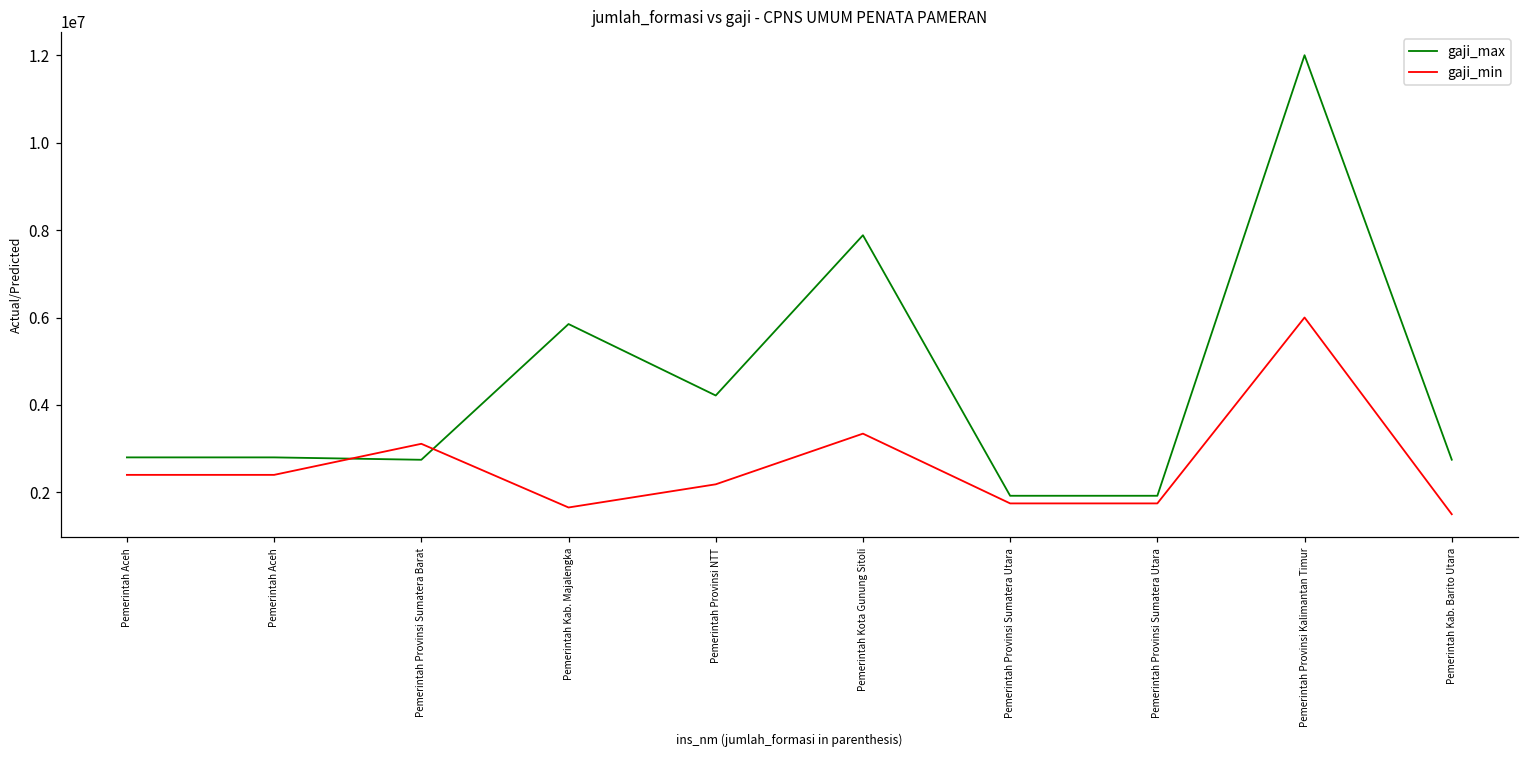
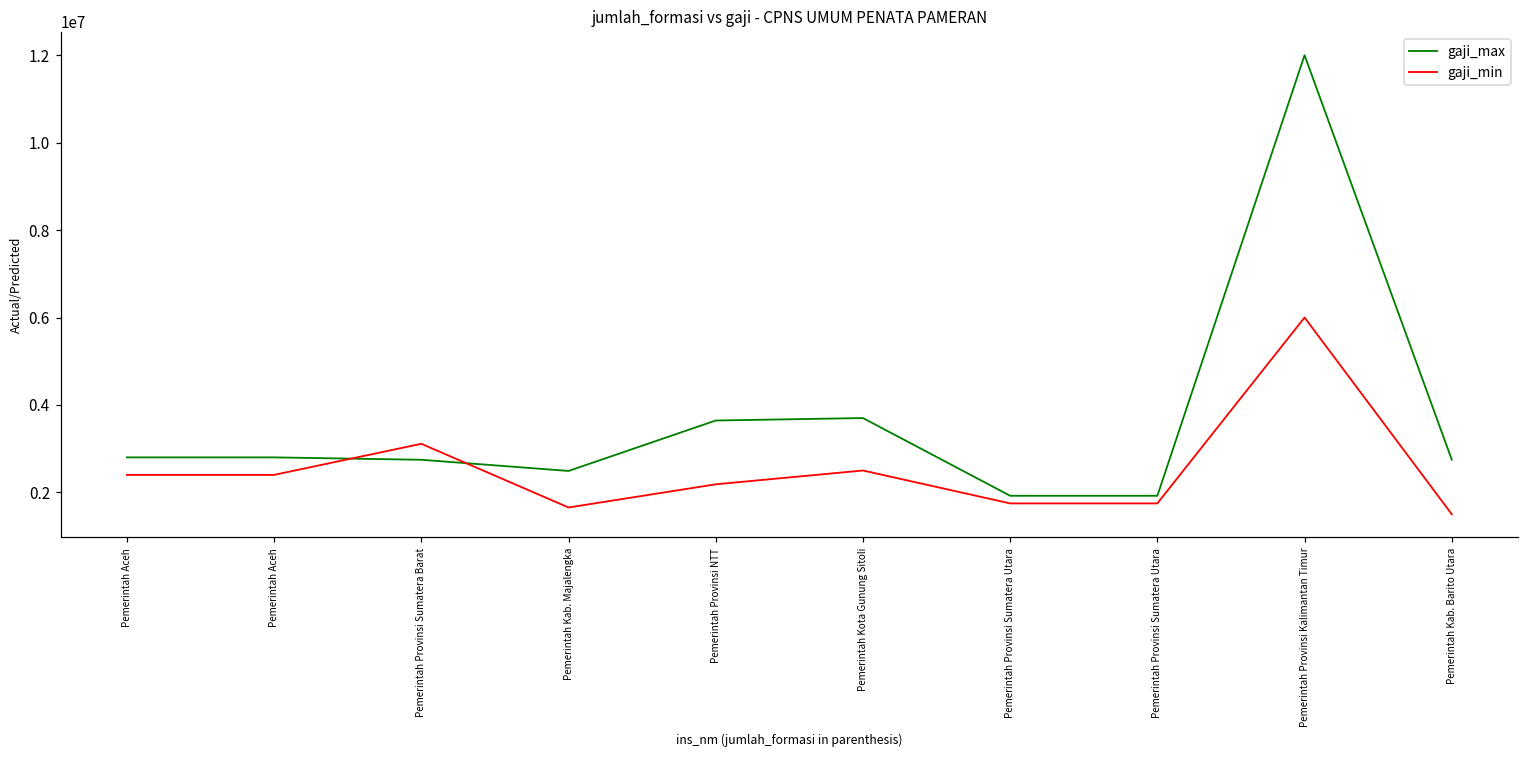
  {
    "gaji_max": {
      "Pemerintah Provinsi Sumatera Barat": 2700000,
-     "Pemerintah Kab. Majalengka": 5900000,
-     "Pemerintah Provinsi NTT": 4200000,
-     "Pemerintah Kota Gunung Sitoli": 7900000,
+     "Pemerintah Kab. Majalengka": 2500000,
+     "Pemerintah Provinsi NTT": 3600000,
+     "Pemerintah Kota Gunung Sitoli": 3700000,
      "Pemerintah Provinsi Kalimantan Timur": 12000000,
      "Pemerintah Kab. Barito Utara": 2700000
    },
    "gaji_min": {
      "Pemerintah Provinsi Sumatera Barat": 3100000,
      "Pemerintah Kab. Majalengka": 1700000,
      "Pemerintah Provinsi NTT": 2200000,
-     "Pemerintah Kota Gunung Sitoli": 3300000,
+     "Pemerintah Kota Gunung Sitoli": 2500000,
      "Pemerintah Provinsi Kalimantan Timur": 6000000,
      "Pemerintah Kab. Barito Utara": 1500000
    }
  }
